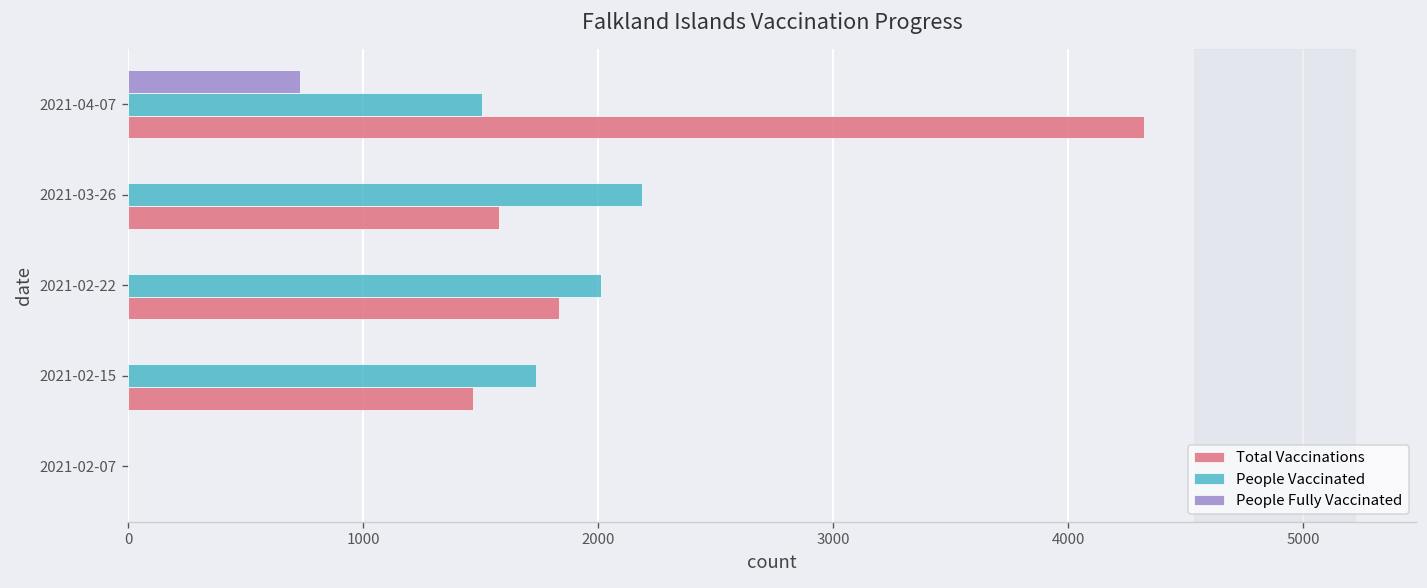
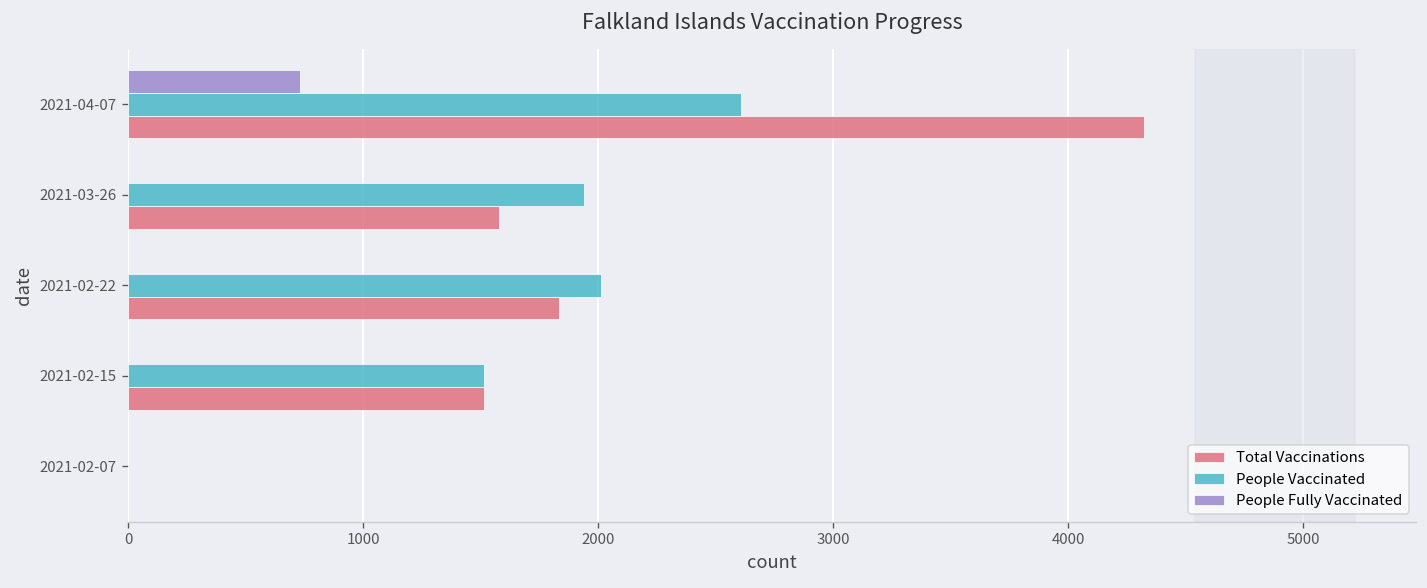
  {
    "Total Vaccinations": {
      "2021-04-07": 4320,
      "2021-03-26": 1580,
      "2021-02-22": 1830,
-     "2021-02-15": 1470,
+     "2021-02-15": 1520,
      "2021-02-07": 0
    },
    "People Vaccinated": {
-     "2021-04-07": 1500,
-     "2021-03-26": 2190,
+     "2021-04-07": 2610,
+     "2021-03-26": 1940,
      "2021-02-22": 2010,
-     "2021-02-15": 1740,
+     "2021-02-15": 1520,
      "2021-02-07": 0
    },
    "People Fully Vaccinated": {
      "2021-04-07": 730,
      "2021-03-26": 0,
      "2021-02-22": 0,
      "2021-02-15": 0,
      "2021-02-07": 0
    }
  }
